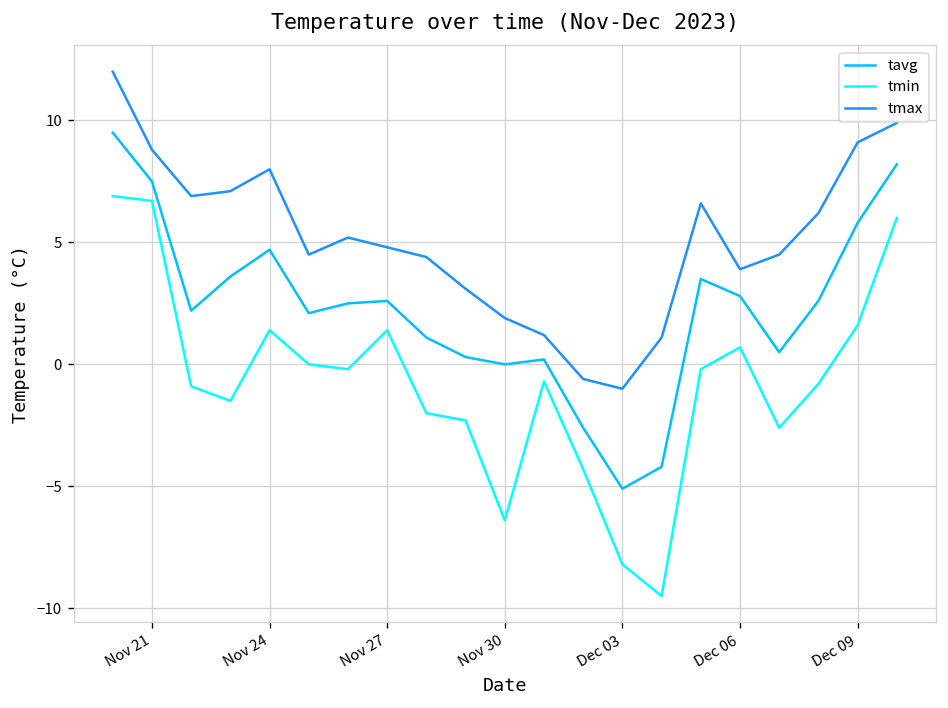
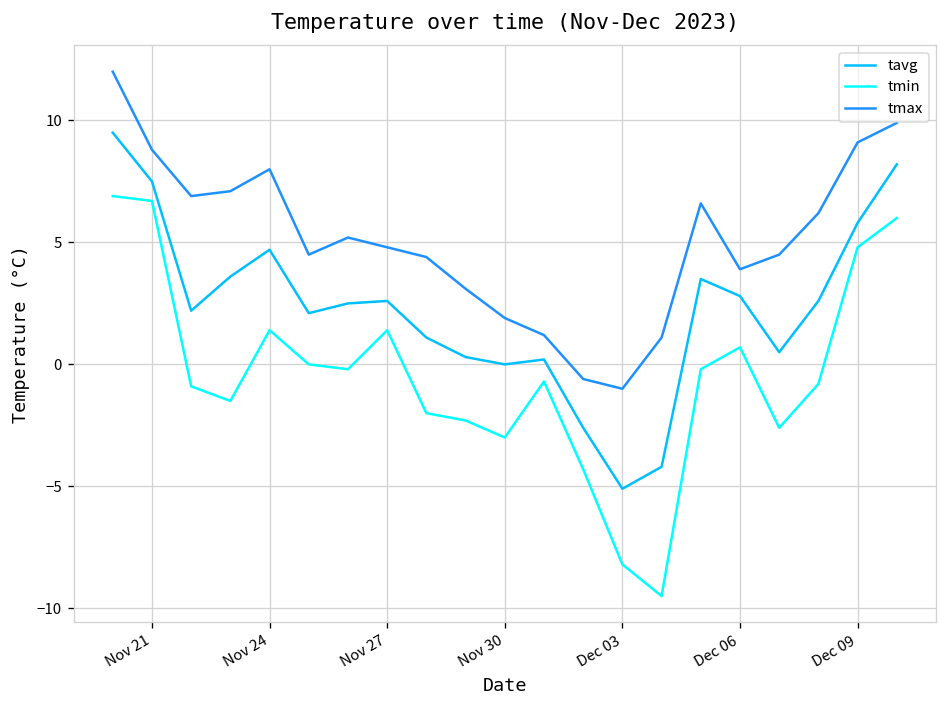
  {
    "tmin": {
      "Nov 21": 6.7,
      "Nov 24": 1.4,
      "Nov 27": 1.4,
-     "Nov 30": -6.4,
+     "Nov 30": -3.0,
      "Dec 03": -8.2,
      "Dec 06": 0.7,
-     "Dec 09": 1.6
+     "Dec 09": 4.8
    }
  }
